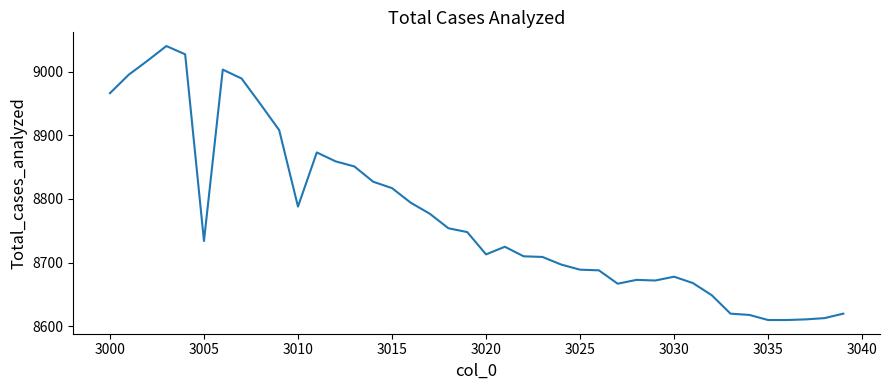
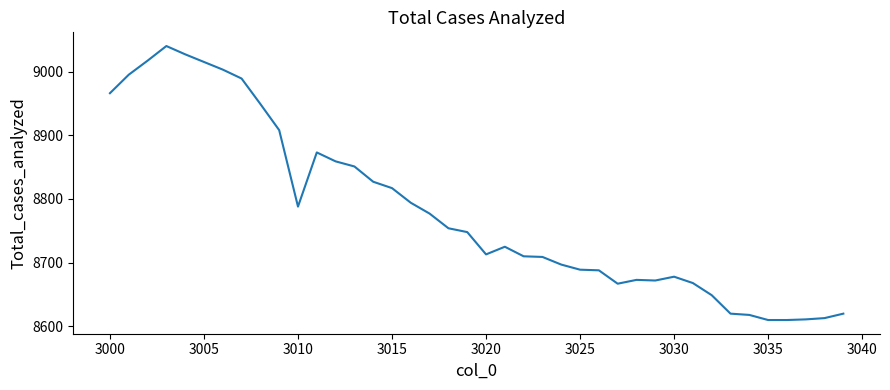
  {
    "3000": 8970,
-   "3005": 8730,
+   "3005": 9020,
    "3010": 8790,
    "3015": 8820,
    "3020": 8710,
    "3025": 8690,
    "3030": 8680,
    "3035": 8610
  }
